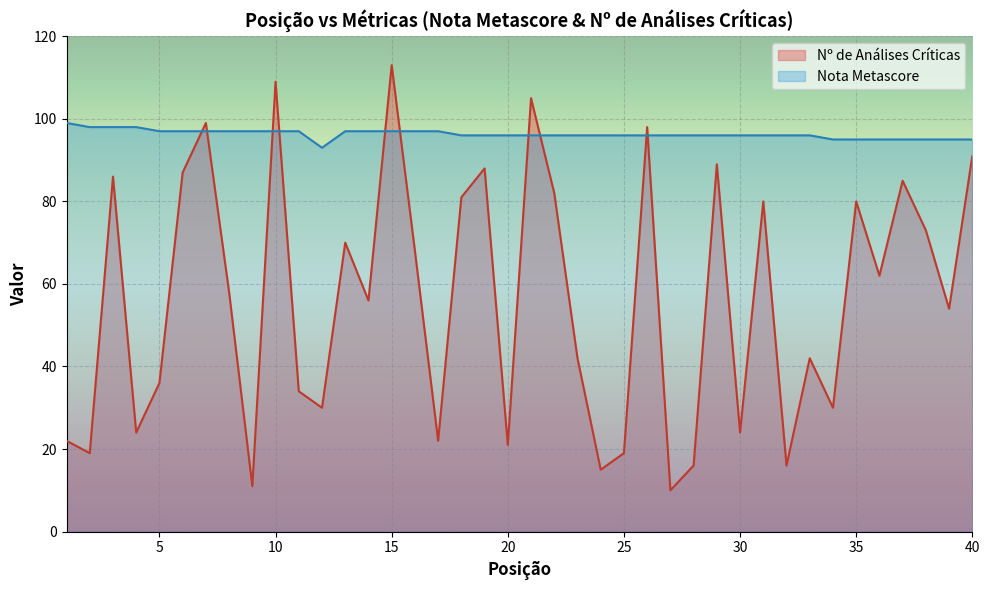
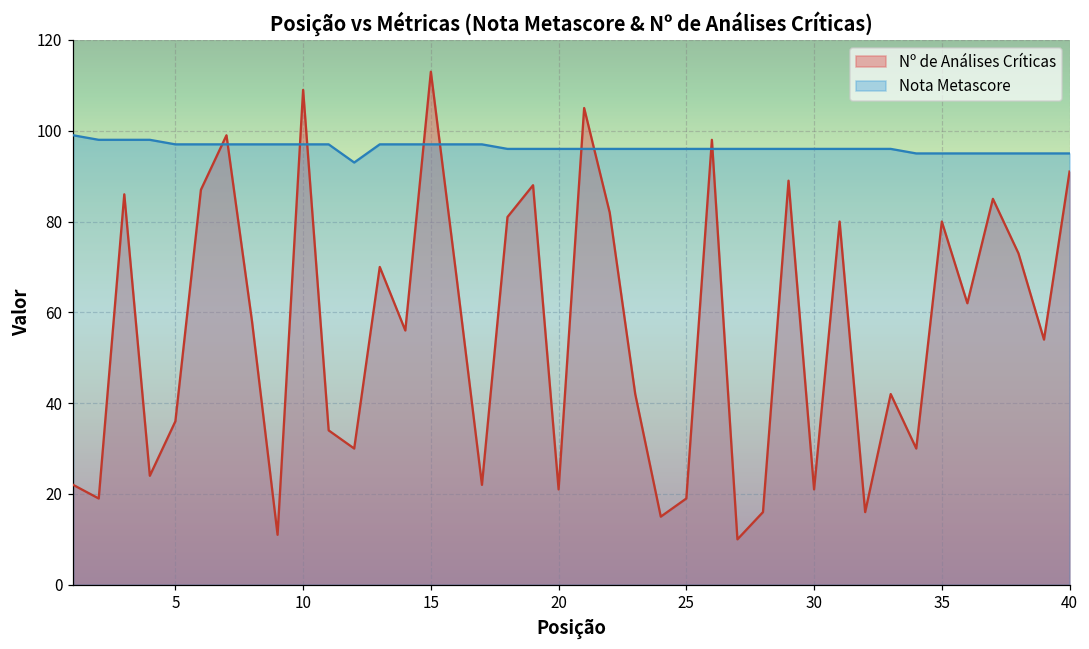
  {
    "Nº de Análises Críticas": {
      "5": 36,
      "10": 109,
      "15": 113,
      "20": 21,
      "25": 19,
-     "30": 24,
+     "30": 21,
      "35": 80,
      "40": 91
    },
    "Nota Metascore": {
      "5": 97,
      "10": 97,
      "15": 97,
      "20": 96,
      "25": 96,
      "30": 96,
      "35": 95,
      "40": 95
    }
  }
